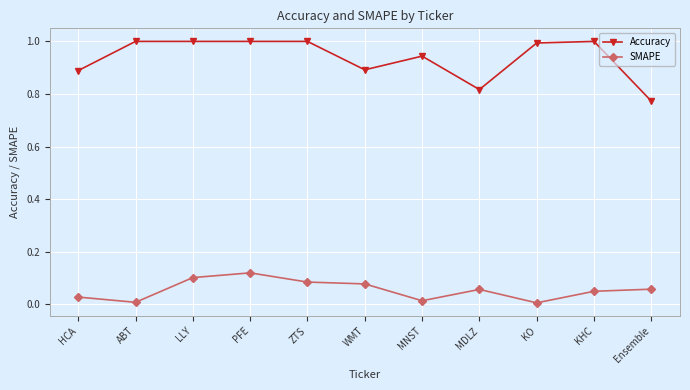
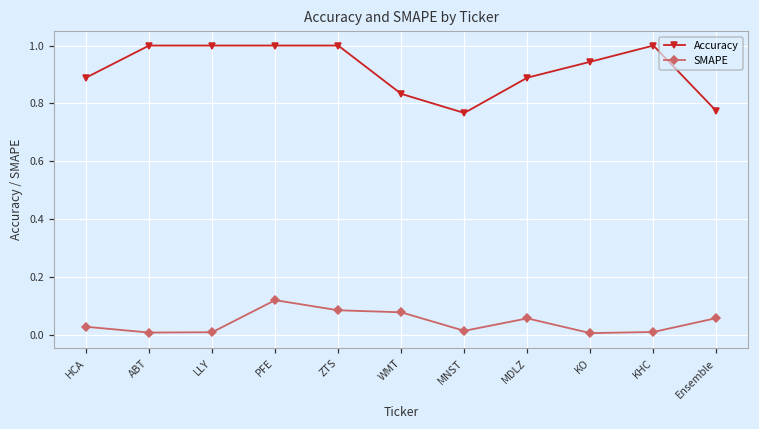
  {
    "Accuracy": {
      "HCA": 0.89,
      "ABT": 1.00,
      "LLY": 1.00,
      "PFE": 1.00,
      "ZTS": 1.00,
-     "WMT": 0.89,
-     "MNST": 0.94,
-     "MDLZ": 0.82,
-     "KO": 0.99,
+     "WMT": 0.83,
+     "MNST": 0.77,
+     "MDLZ": 0.89,
+     "KO": 0.94,
      "KHC": 1.00,
      "Ensemble": 0.77
    },
    "SMAPE": {
      "HCA": 0.03,
      "ABT": 0.01,
-     "LLY": 0.10,
+     "LLY": 0.01,
      "PFE": 0.12,
      "ZTS": 0.09,
      "WMT": 0.08,
      "MNST": 0.01,
      "MDLZ": 0.06,
      "KO": 0.01,
-     "KHC": 0.05,
+     "KHC": 0.01,
      "Ensemble": 0.06
    }
  }
